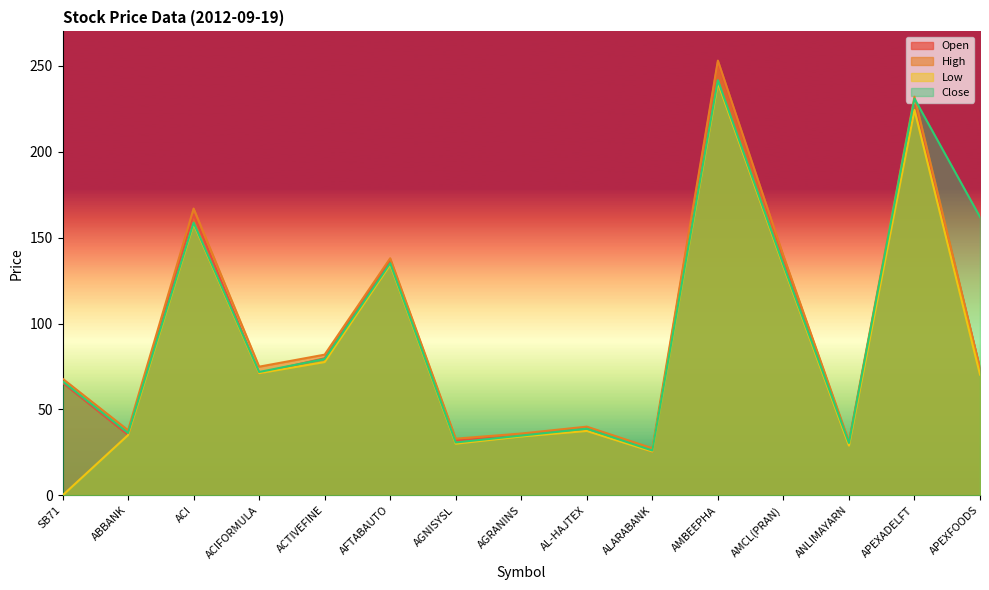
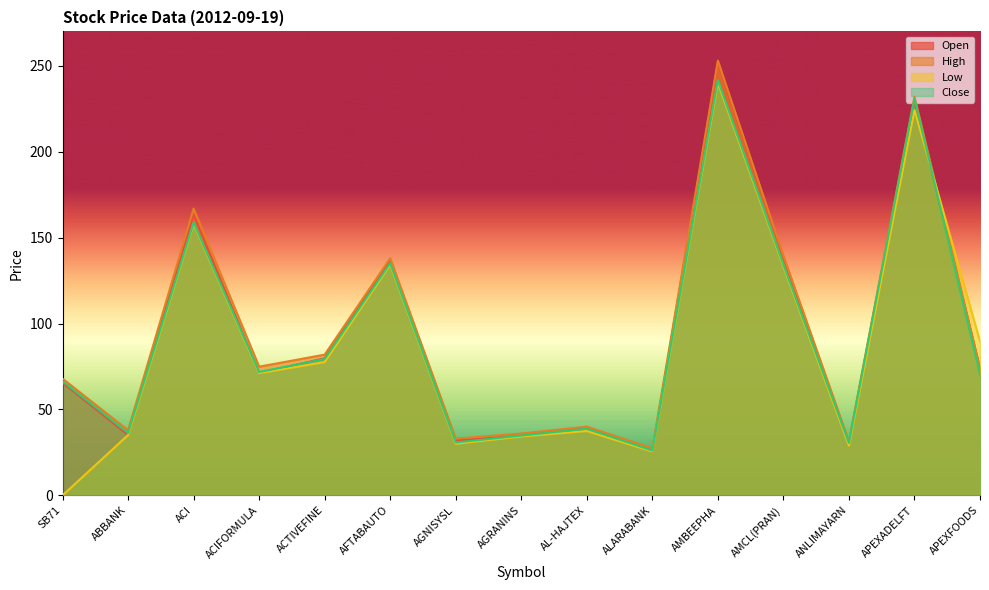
  {
    "Low": {
      "SB71": 0,
      "ACTIVEFINE": 78,
      "AMBEEPHA": 240,
      "ANLIMAYARN": 29,
      "APEXADELFT": 224,
-     "APEXFOODS": 70
+     "APEXFOODS": 90
    },
    "Close": {
      "AMBEEPHA": 242,
-     "APEXFOODS": 162
+     "APEXFOODS": 71
    }
  }
